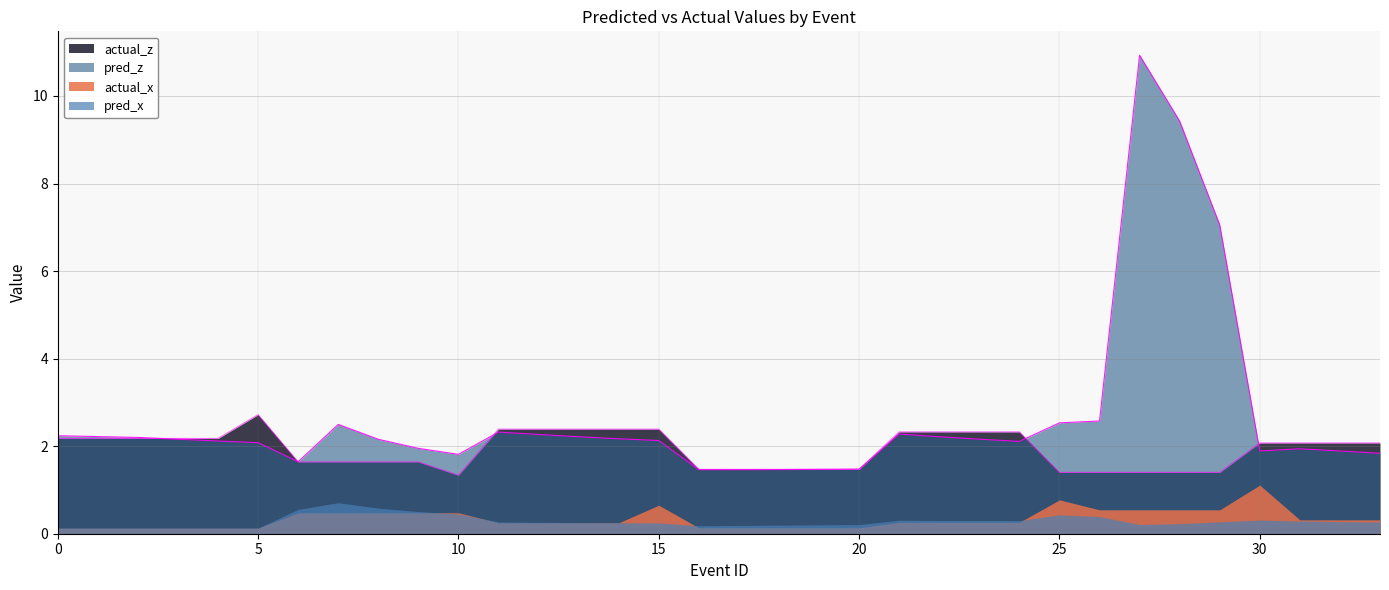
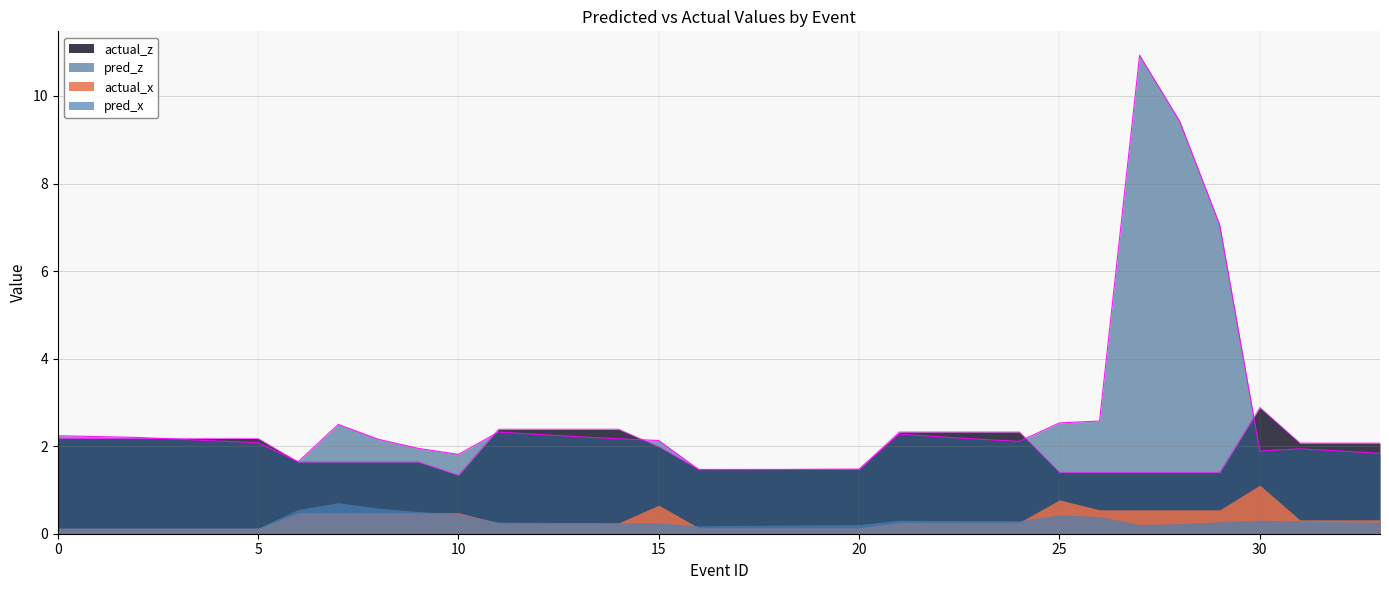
  {
    "actual_z": {
      "0": 2.2,
-     "5": 2.7,
+     "5": 2.2,
      "10": 1.3,
-     "15": 2.4,
+     "15": 2.0,
      "25": 1.4,
-     "30": 2.1
+     "30": 2.9
    },
    "actual_x": {
      "15": 0.7,
      "20": 0.1,
      "25": 0.8,
      "30": 1.1
    }
  }
